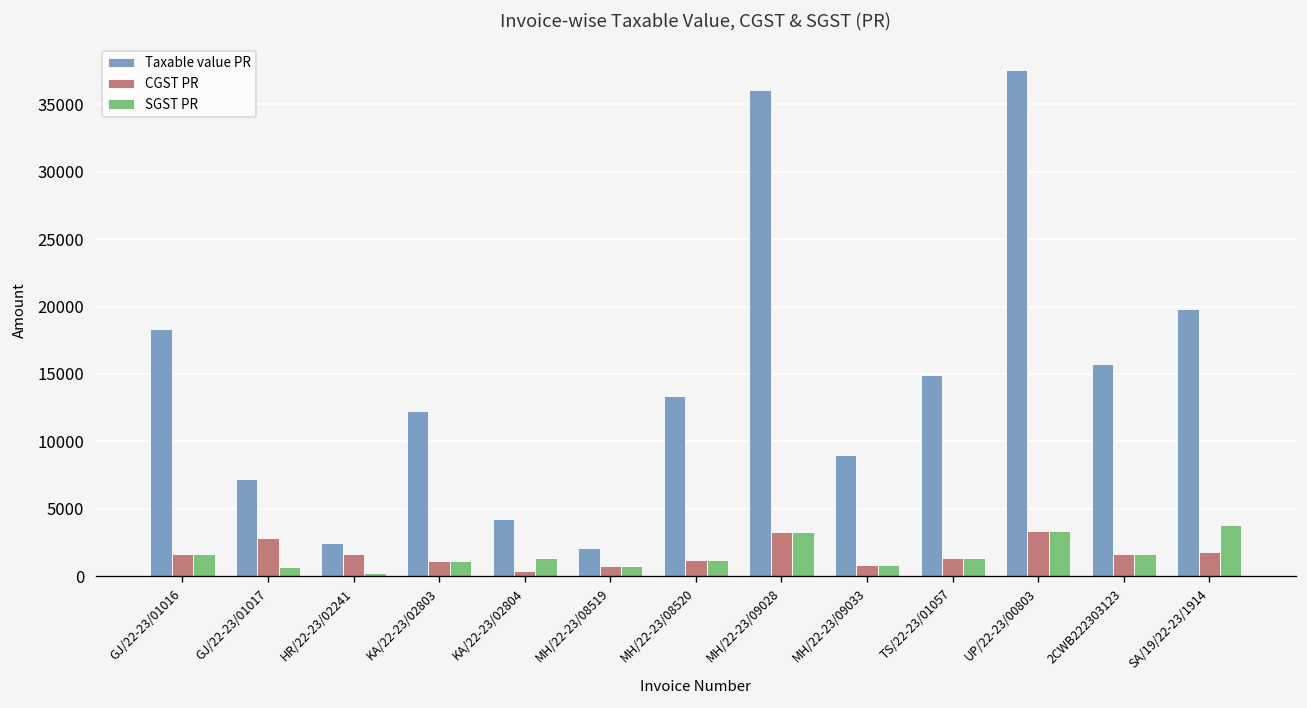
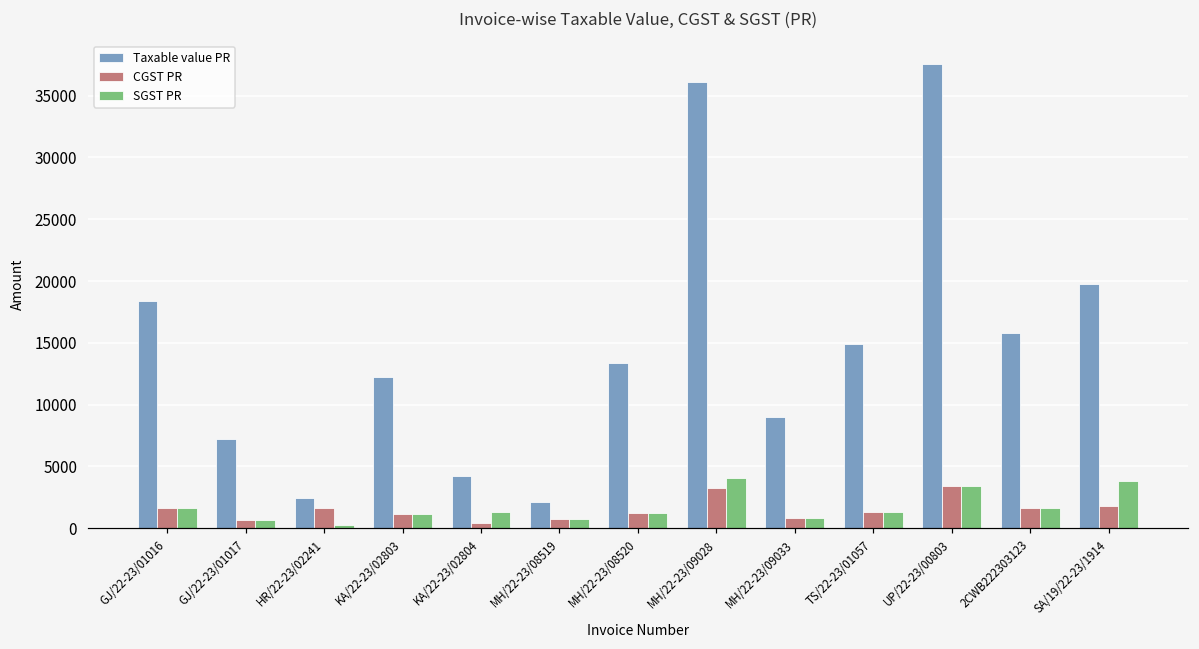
  {
    "Taxable value PR": {
      "GJ/22-23/01016": 18400,
      "GJ/22-23/01017": 7200,
      "HR/22-23/02241": 2500,
      "KA/22-23/02803": 12200,
      "KA/22-23/02804": 4200,
      "MH/22-23/08519": 2100,
      "MH/22-23/08520": 13400,
      "MH/22-23/09028": 36100,
      "MH/22-23/09033": 9000,
      "TS/22-23/01057": 14900,
      "UP/22-23/00803": 37600,
      "2CWB222303123": 15800,
      "SA/19/22-23/1914": 19800
    },
    "CGST PR": {
      "GJ/22-23/01016": 1700,
-     "GJ/22-23/01017": 2800,
+     "GJ/22-23/01017": 700,
      "HR/22-23/02241": 1700,
      "KA/22-23/02803": 1100,
      "KA/22-23/02804": 400,
      "MH/22-23/08519": 800,
      "MH/22-23/08520": 1200,
      "MH/22-23/09028": 3200,
      "MH/22-23/09033": 800,
      "TS/22-23/01057": 1300,
      "UP/22-23/00803": 3400,
      "2CWB222303123": 1600,
      "SA/19/22-23/1914": 1800
    },
    "SGST PR": {
      "GJ/22-23/01016": 1700,
      "GJ/22-23/01017": 700,
      "KA/22-23/02803": 1100,
      "KA/22-23/02804": 1300,
      "MH/22-23/08519": 800,
      "MH/22-23/08520": 1200,
-     "MH/22-23/09028": 3200,
+     "MH/22-23/09028": 4100,
      "MH/22-23/09033": 800,
      "TS/22-23/01057": 1300,
      "UP/22-23/00803": 3400,
      "2CWB222303123": 1600,
      "SA/19/22-23/1914": 3800
    }
  }
